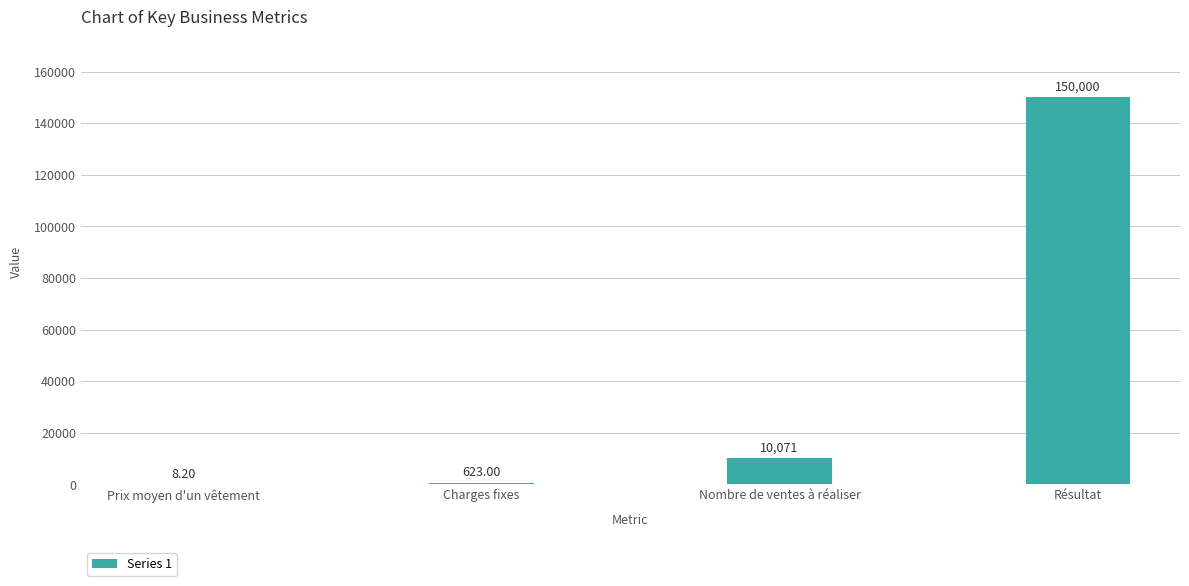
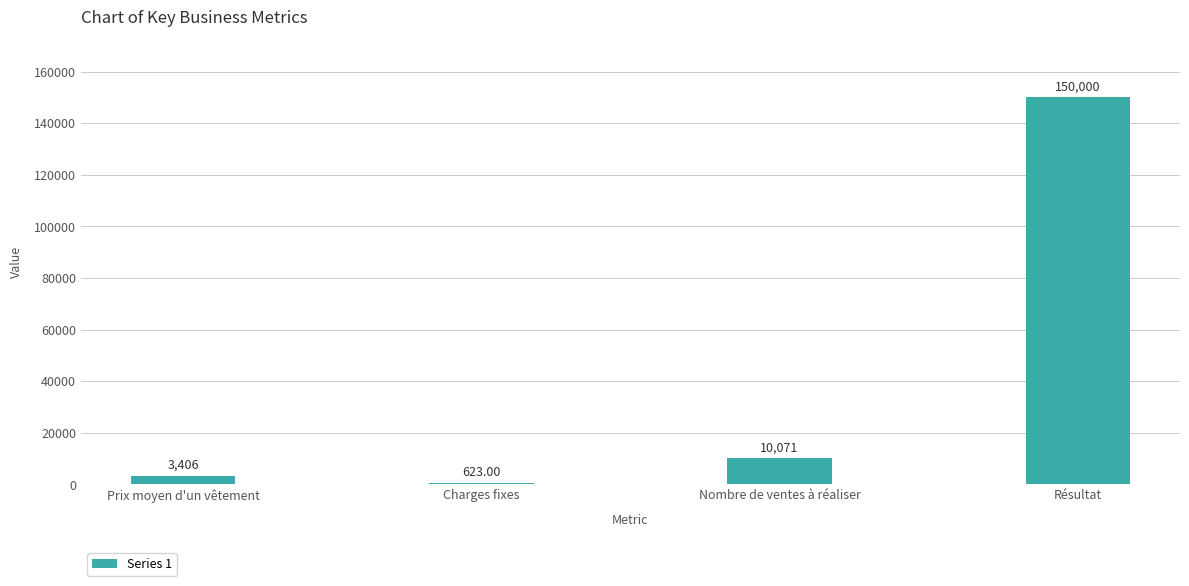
  {
-   "Prix moyen d'un vêtement": "8.20",
+   "Prix moyen d'un vêtement": "3,406",
    "Charges fixes": "623.00",
    "Nombre de ventes à réaliser": "10,071",
    "Résultat": "150,000"
  }
